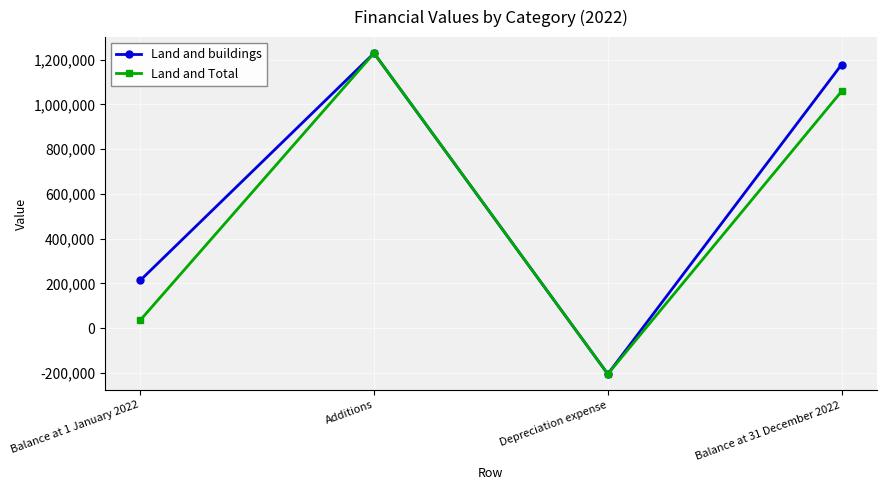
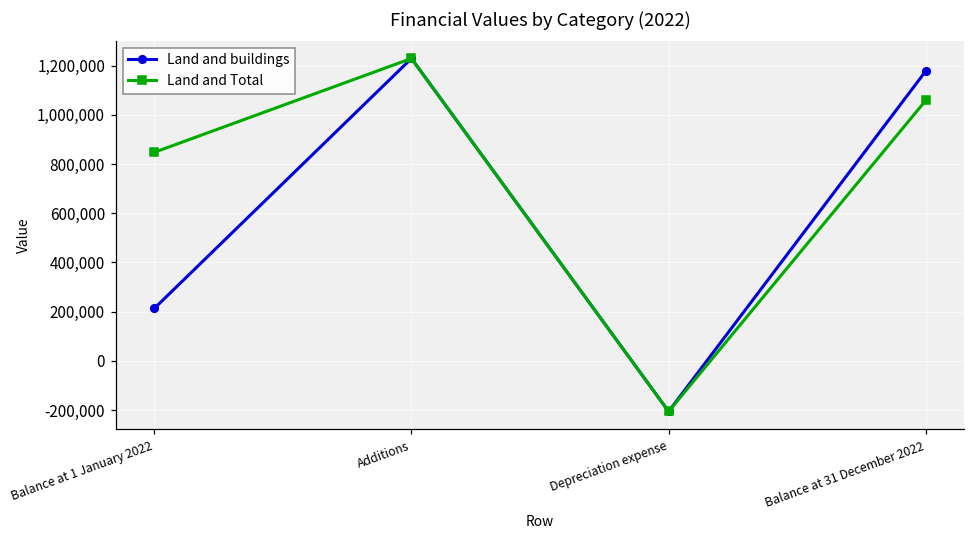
  {
    "Land and buildings": {
      "Balance at 1 January 2022": "210,000",
      "Balance at 31 December 2022": "1,180,000"
    },
    "Land and Total": {
-     "Balance at 1 January 2022": "40,000",
+     "Balance at 1 January 2022": "850,000",
      "Balance at 31 December 2022": "1,060,000"
    }
  }
